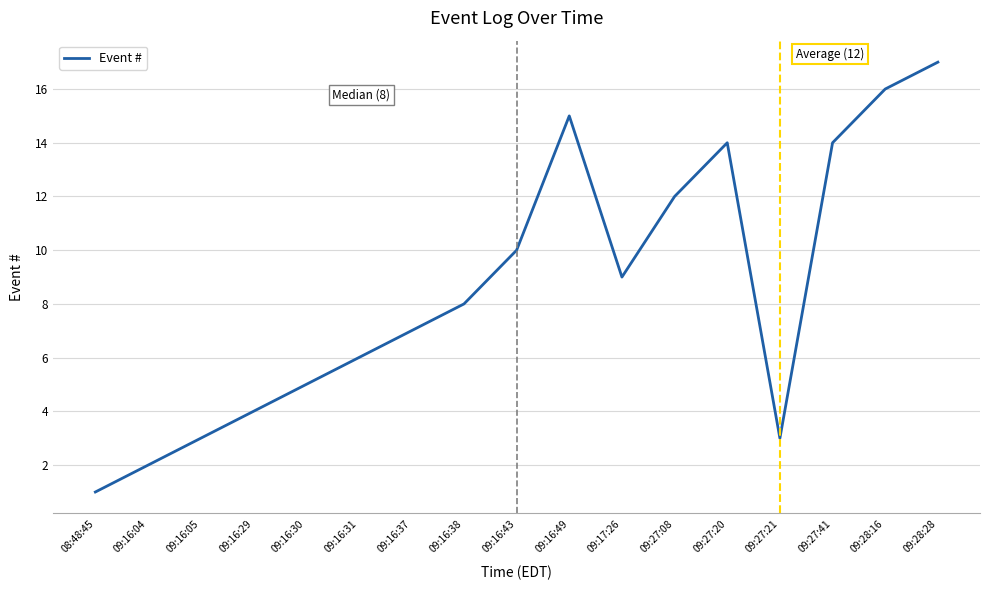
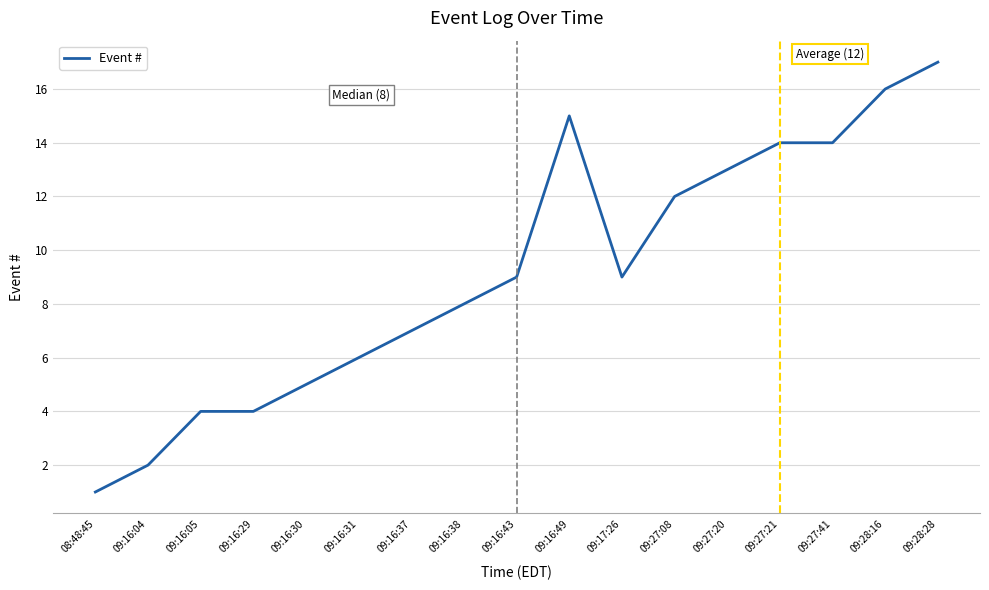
  {
    "08:48:45": 1,
    "09:16:04": 2,
-   "09:16:05": 3,
+   "09:16:05": 4,
    "09:16:29": 4,
    "09:16:30": 5,
    "09:16:31": 6,
    "09:16:37": 7,
    "09:16:38": 8,
-   "09:16:43": 10,
+   "09:16:43": 9,
    "09:16:49": 15,
    "09:17:26": 9,
    "09:27:08": 12,
-   "09:27:20": 14,
-   "09:27:21": 3,
+   "09:27:20": 13,
+   "09:27:21": 14,
    "09:27:41": 14,
    "09:28:16": 16,
    "09:28:28": 17
  }
